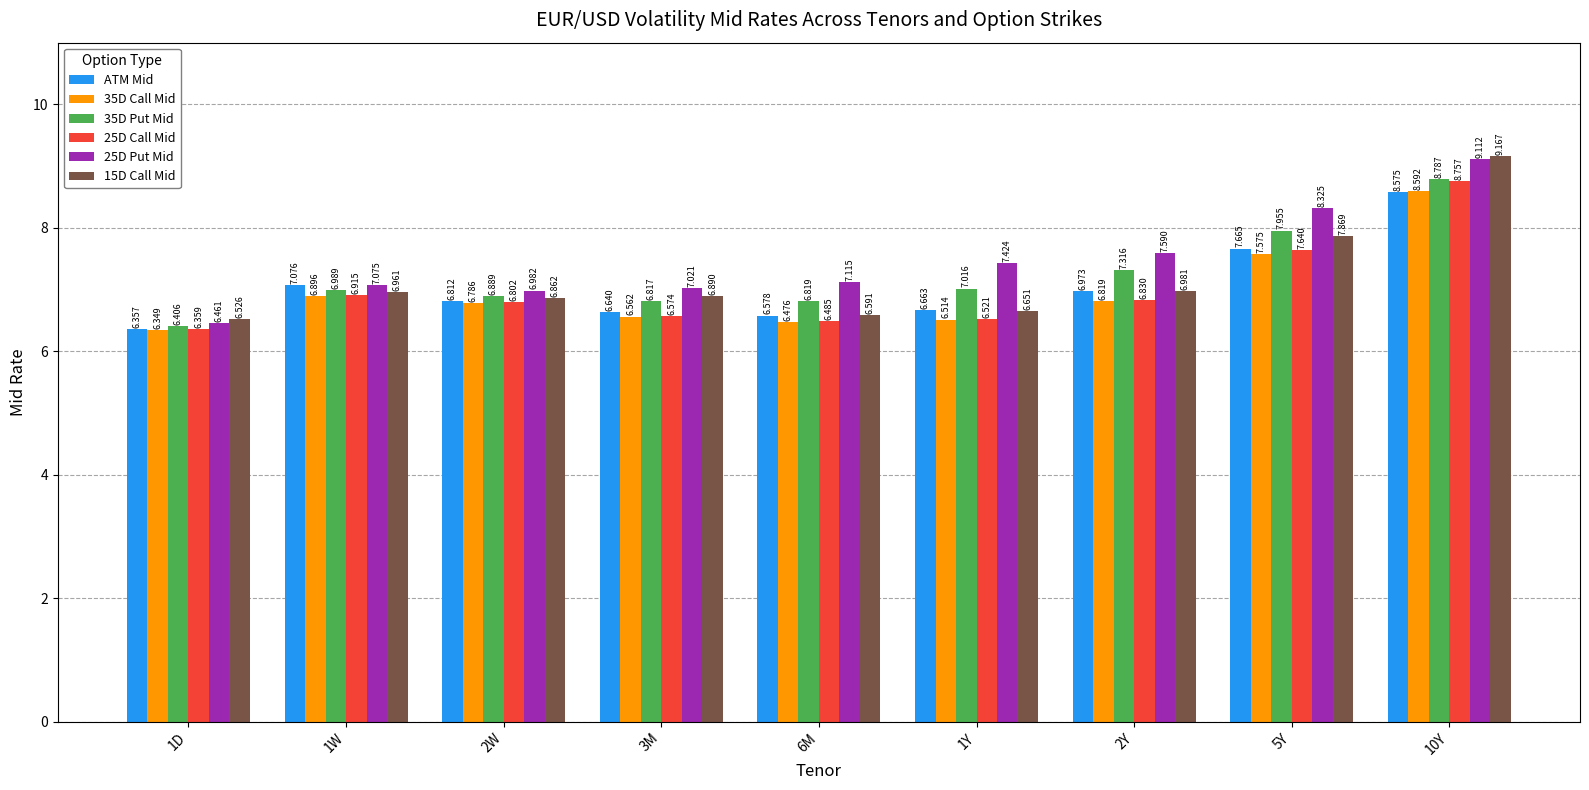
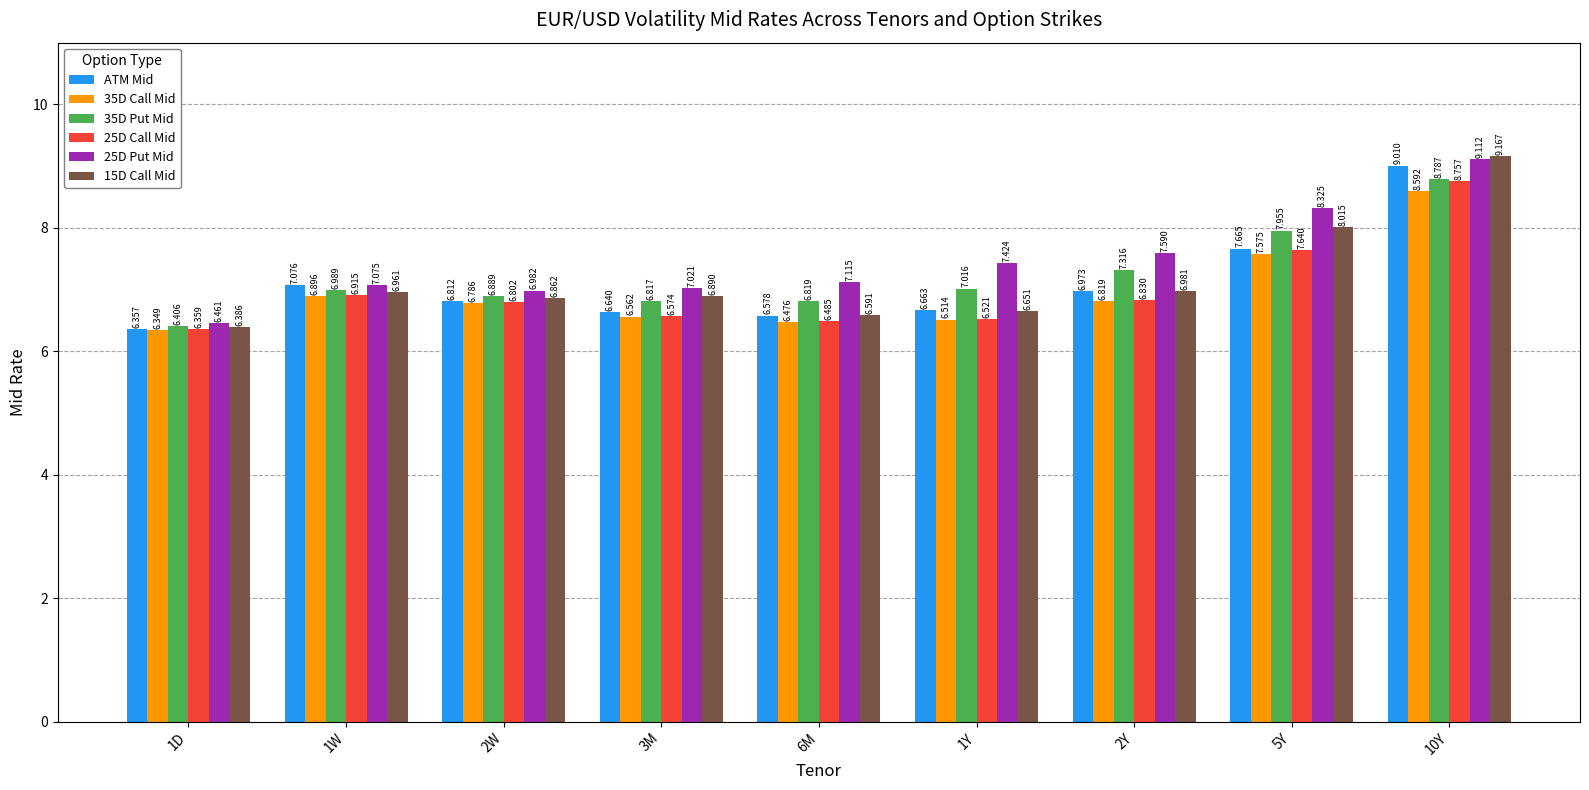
  {
    "ATM Mid": {
      "1D": 6.357,
      "1W": 7.076,
      "2W": 6.812,
      "3M": 6.640,
      "6M": 6.578,
      "1Y": 6.663,
      "2Y": 6.973,
      "5Y": 7.665,
-     "10Y": 8.575
+     "10Y": 9.010
    },
    "35D Call Mid": {
      "1D": 6.349,
      "1W": 6.896,
      "2W": 6.786,
      "3M": 6.562,
      "6M": 6.476,
      "1Y": 6.514,
      "2Y": 6.819,
      "5Y": 7.575,
      "10Y": 8.592
    },
    "35D Put Mid": {
      "1D": 6.406,
      "1W": 6.989,
      "2W": 6.889,
      "3M": 6.817,
      "6M": 6.819,
      "1Y": 7.016,
      "2Y": 7.316,
      "5Y": 7.955,
      "10Y": 8.787
    },
    "25D Call Mid": {
      "1D": 6.359,
      "1W": 6.915,
      "2W": 6.802,
      "3M": 6.574,
      "6M": 6.485,
      "1Y": 6.521,
      "2Y": 6.830,
      "5Y": 7.640,
      "10Y": 8.757
    },
    "25D Put Mid": {
      "1D": 6.461,
      "1W": 7.075,
      "2W": 6.982,
      "3M": 7.021,
      "6M": 7.115,
      "1Y": 7.424,
      "2Y": 7.590,
      "5Y": 8.325,
      "10Y": 9.112
    },
    "15D Call Mid": {
-     "1D": 6.526,
+     "1D": 6.386,
      "1W": 6.961,
      "2W": 6.862,
      "3M": 6.890,
      "6M": 6.591,
      "1Y": 6.651,
      "2Y": 6.981,
-     "5Y": 7.869,
+     "5Y": 8.015,
      "10Y": 9.167
    }
  }
